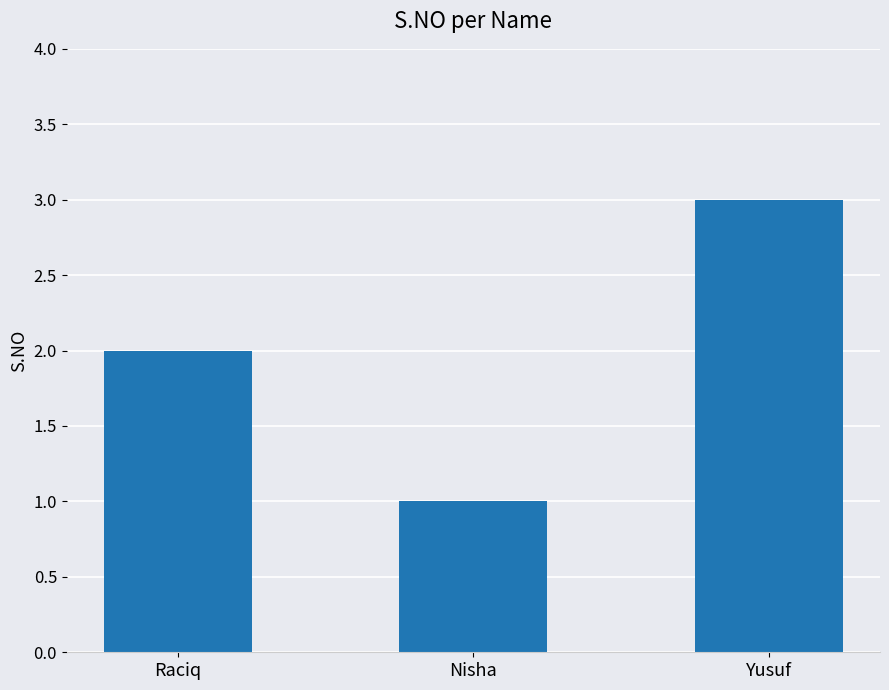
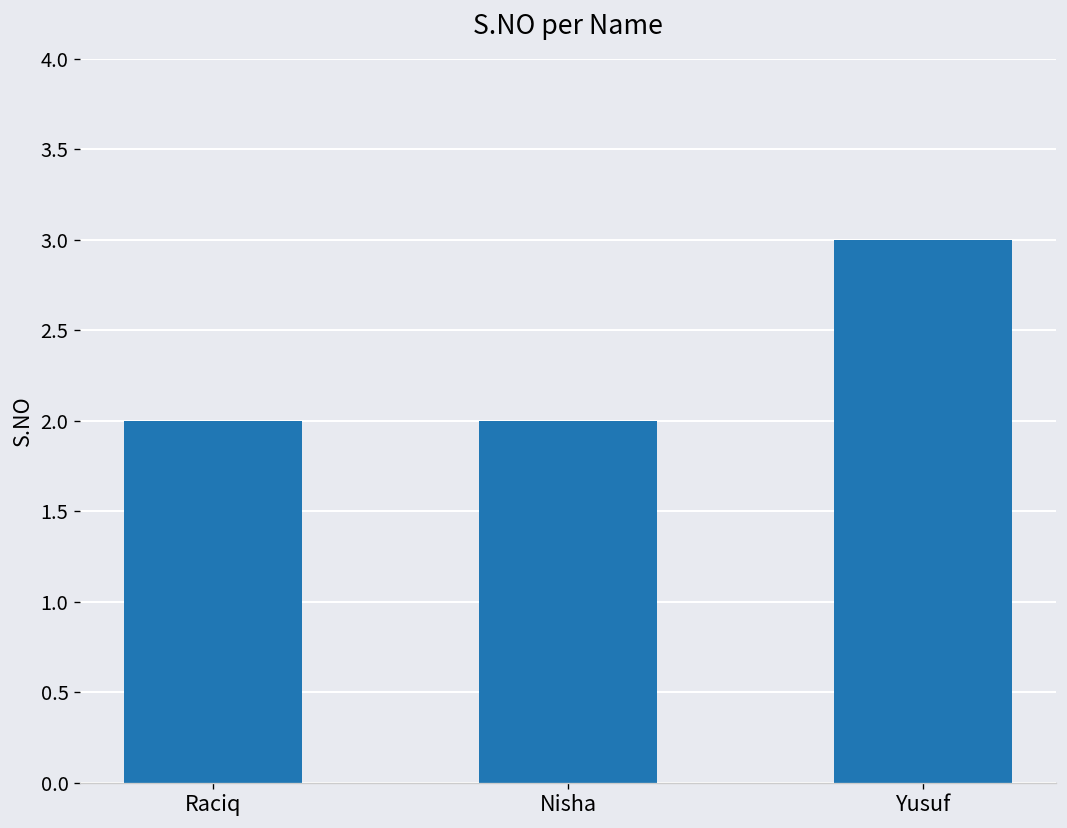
  {
    "Raciq": 2,
-   "Nisha": 1,
+   "Nisha": 2,
    "Yusuf": 3
  }
